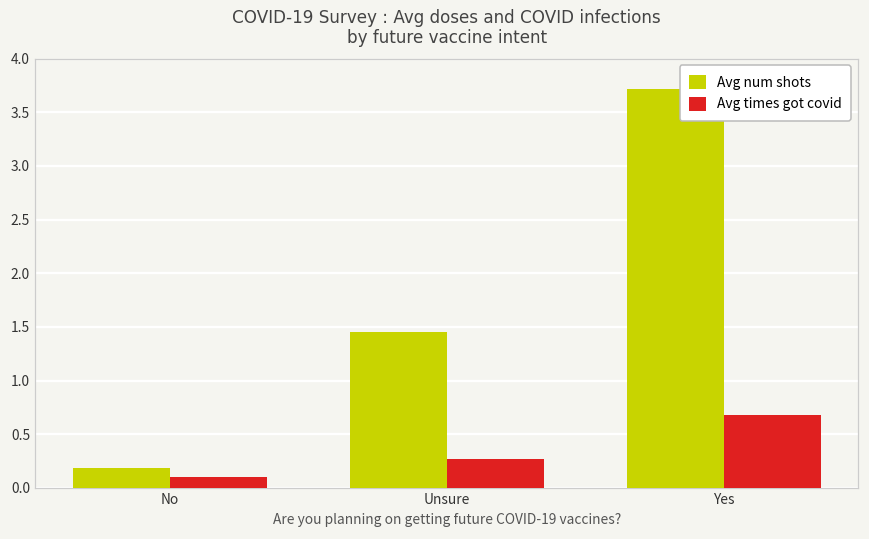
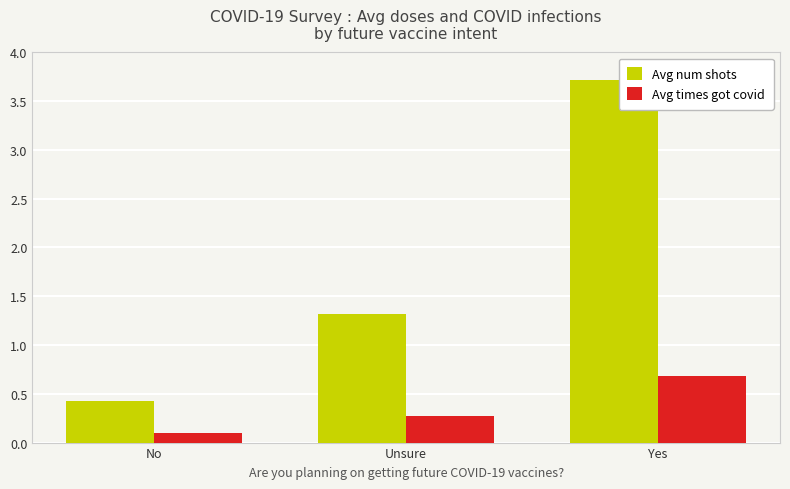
  {
    "Avg num shots": {
-     "No": 0.2,
-     "Unsure": 1.5,
+     "No": 0.4,
+     "Unsure": 1.3,
      "Yes": 3.7
    },
    "Avg times got covid": {
      "No": 0.1,
      "Unsure": 0.3,
      "Yes": 0.7
    }
  }
